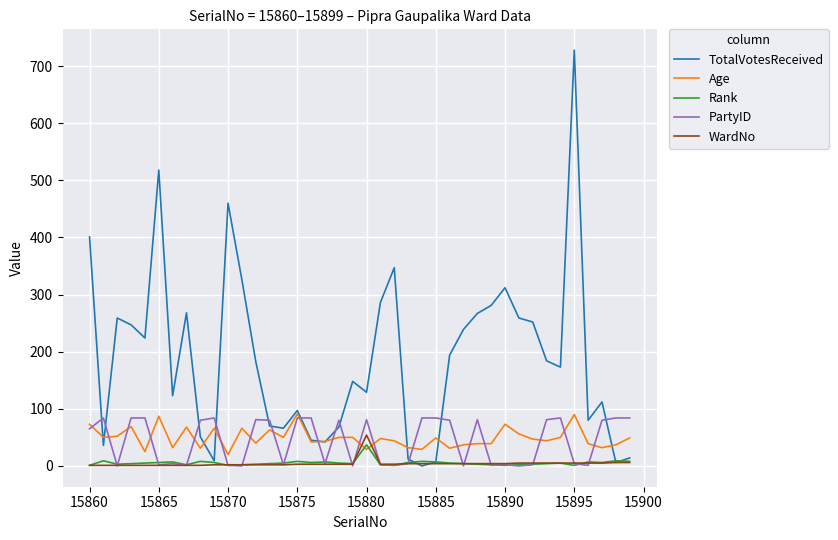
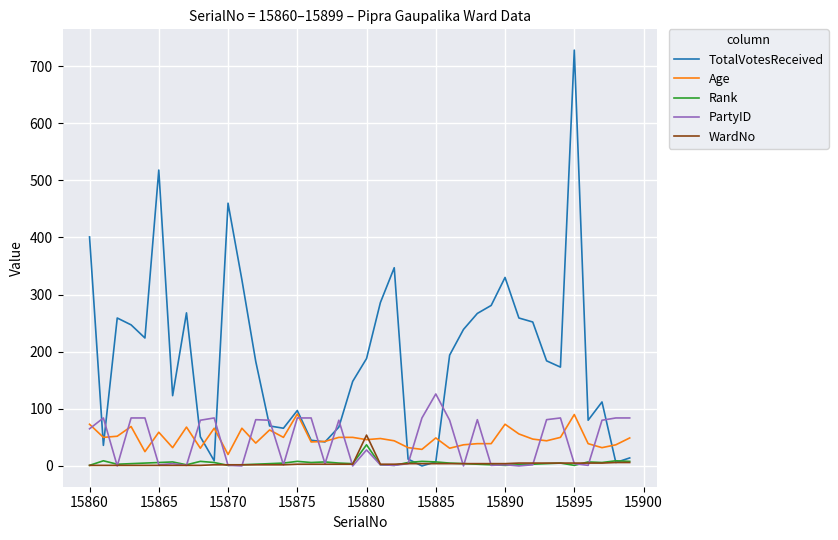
  {
    "TotalVotesReceived": {
      "15860": 400,
      "15865": 520,
      "15870": 460,
      "15875": 100,
-     "15880": 130,
-     "15890": 310,
+     "15880": 190,
+     "15890": 330,
      "15895": 730
    },
    "Age": {
      "15860": 70,
-     "15865": 90,
+     "15865": 60,
      "15870": 20,
      "15875": 90,
-     "15880": 30,
+     "15880": 50,
      "15885": 50,
      "15890": 70,
      "15895": 90
    },
    "Rank": {
      "15875": 10,
      "15880": 40
    },
    "PartyID": {
      "15860": 70,
      "15875": 80,
-     "15880": 80,
-     "15885": 80
+     "15880": 30,
+     "15885": 130
    },
    "WardNo": {
      "15875": 0,
      "15880": 50
    }
  }
